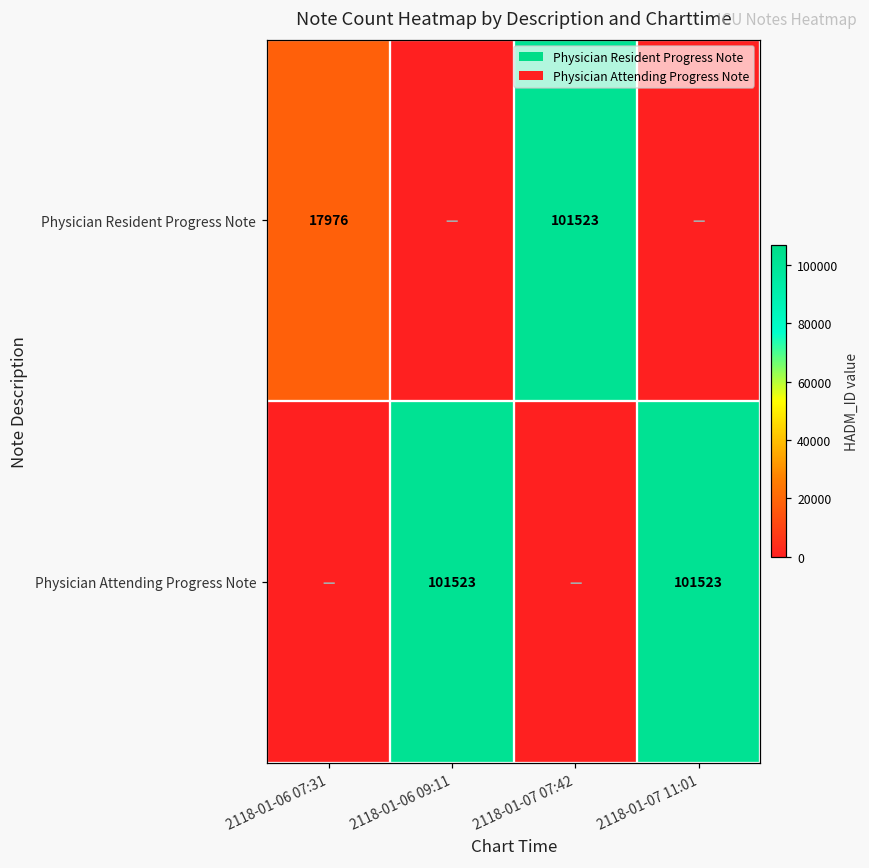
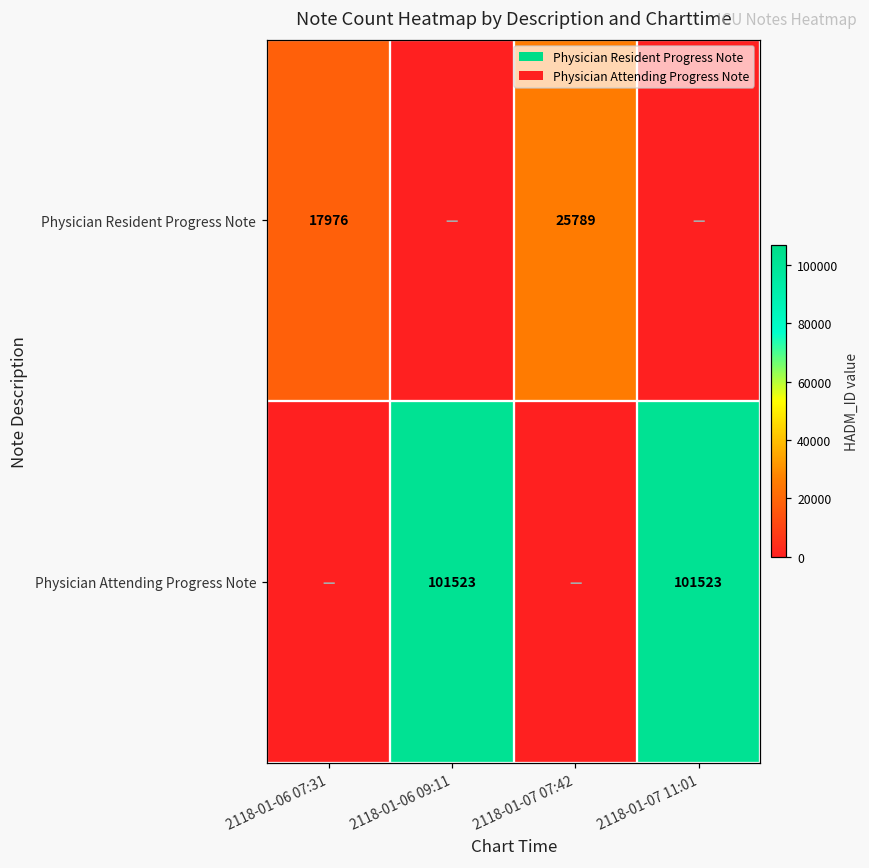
  {
    "Physician Resident Progress Note": {
      "2118-01-06 07:31": 17976,
-     "2118-01-07 07:42": 101523
+     "2118-01-07 07:42": 25789
    },
    "Physician Attending Progress Note": {
      "2118-01-06 09:11": 101523,
      "2118-01-07 11:01": 101523
    }
  }
